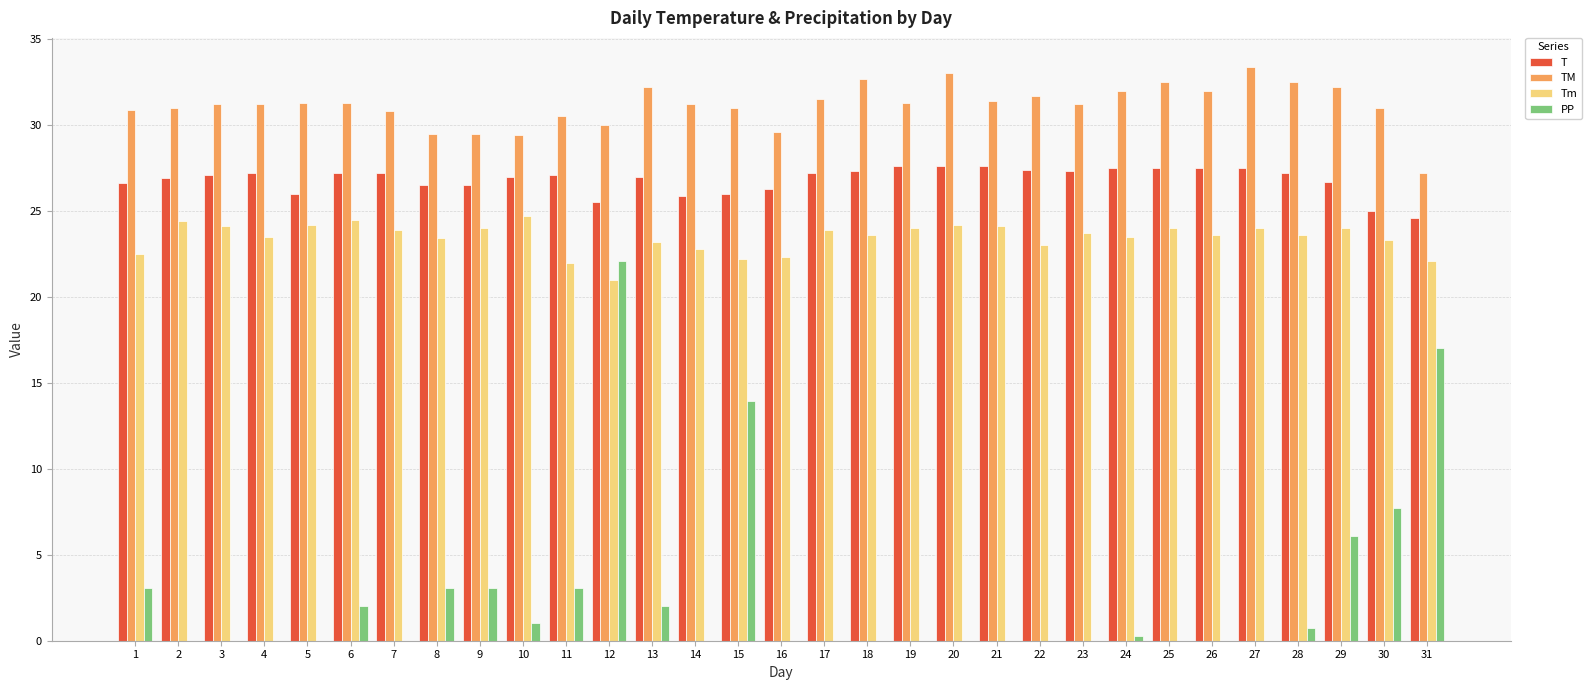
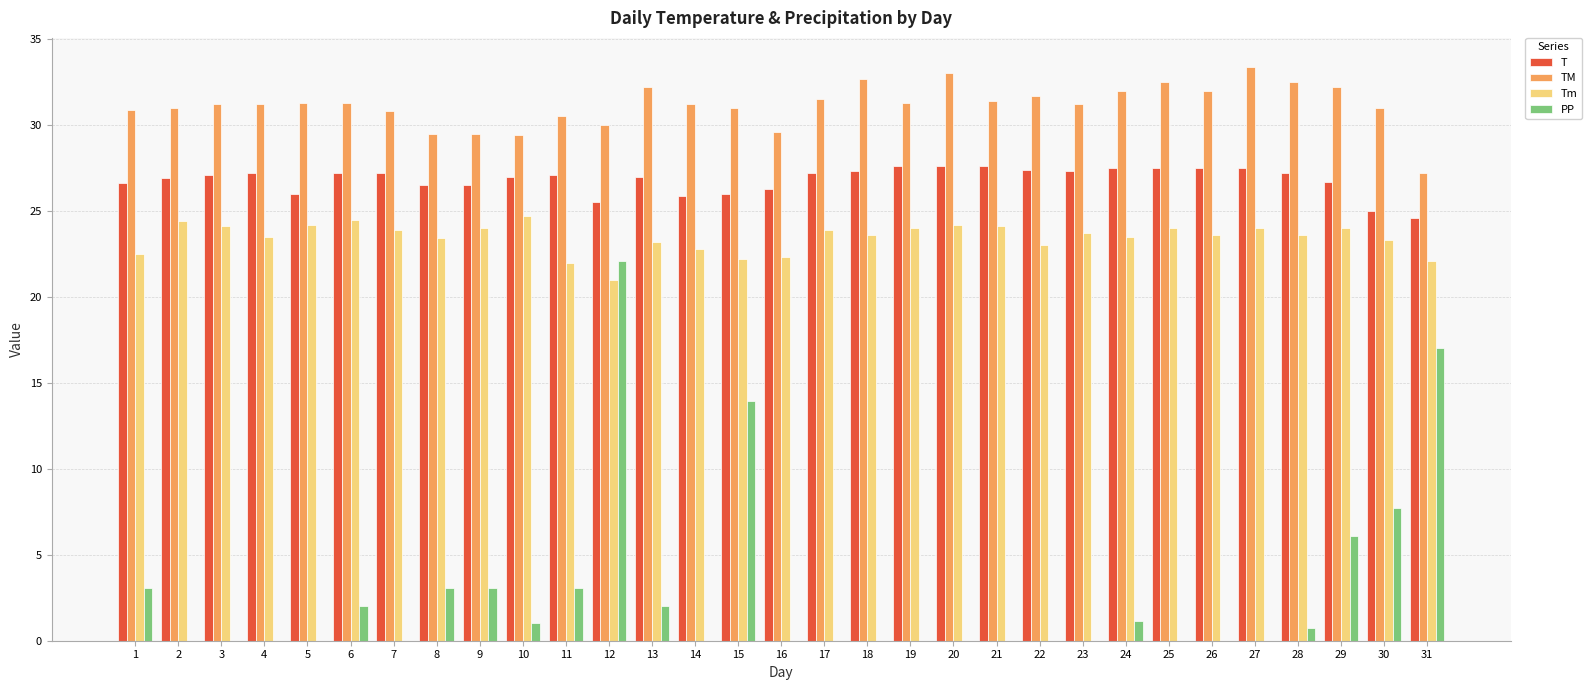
  {
    "T": {
      "1": 26.6,
      "2": 26.9,
      "3": 27.1,
      "4": 27.2,
      "5": 26.0,
      "6": 27.2,
      "7": 27.2,
      "8": 26.5,
      "9": 26.5,
      "10": 27.0,
      "11": 27.1,
      "12": 25.5,
      "13": 27.0,
      "14": 25.9,
      "15": 26.0,
      "16": 26.3,
      "17": 27.2,
      "18": 27.3,
      "19": 27.6,
      "20": 27.6,
      "21": 27.6,
      "22": 27.4,
      "23": 27.3,
      "24": 27.5,
      "25": 27.5,
      "26": 27.5,
      "27": 27.5,
      "28": 27.2,
      "29": 26.7,
      "30": 25.0,
      "31": 24.6
    },
    "TM": {
      "1": 30.9,
      "2": 31.0,
      "3": 31.2,
      "4": 31.2,
      "5": 31.3,
      "6": 31.3,
      "7": 30.8,
      "8": 29.5,
      "9": 29.5,
      "10": 29.4,
      "11": 30.5,
      "12": 30.0,
      "13": 32.2,
      "14": 31.2,
      "15": 31.0,
      "16": 29.6,
      "17": 31.5,
      "18": 32.7,
      "19": 31.3,
      "20": 33.0,
      "21": 31.4,
      "22": 31.7,
      "23": 31.2,
      "24": 32.0,
      "25": 32.5,
      "26": 32.0,
      "27": 33.4,
      "28": 32.5,
      "29": 32.2,
      "30": 31.0,
      "31": 27.2
    },
    "Tm": {
      "1": 22.5,
      "2": 24.4,
      "3": 24.1,
      "4": 23.5,
      "5": 24.2,
      "6": 24.5,
      "7": 23.9,
      "8": 23.4,
      "9": 24.0,
      "10": 24.7,
      "11": 22.0,
      "12": 21.0,
      "13": 23.2,
      "14": 22.8,
      "15": 22.2,
      "16": 22.3,
      "17": 23.9,
      "18": 23.6,
      "19": 24.0,
      "20": 24.2,
      "21": 24.1,
      "22": 23.0,
      "23": 23.7,
      "24": 23.5,
      "25": 24.0,
      "26": 23.6,
      "27": 24.0,
      "28": 23.6,
      "29": 24.0,
      "30": 23.3,
      "31": 22.1
    },
    "PP": {
      "1": 3.1,
      "2": 0.0,
      "3": 0.0,
      "4": 0.0,
      "5": 0.0,
      "6": 2.0,
      "7": 0.0,
      "8": 3.1,
      "9": 3.1,
      "10": 1.0,
      "11": 3.1,
      "12": 22.1,
      "13": 2.0,
      "14": 0.0,
      "15": 14.0,
      "16": 0.0,
      "17": 0.0,
      "18": 0.0,
      "19": 0.0,
      "20": 0.0,
      "21": 0.0,
      "22": 0.0,
      "23": 0.0,
-     "24": 0.3,
+     "24": 1.1,
      "25": 0.0,
      "26": 0.0,
      "27": 0.0,
      "28": 0.8,
      "29": 6.1,
      "30": 7.7,
      "31": 17.0
    }
  }
